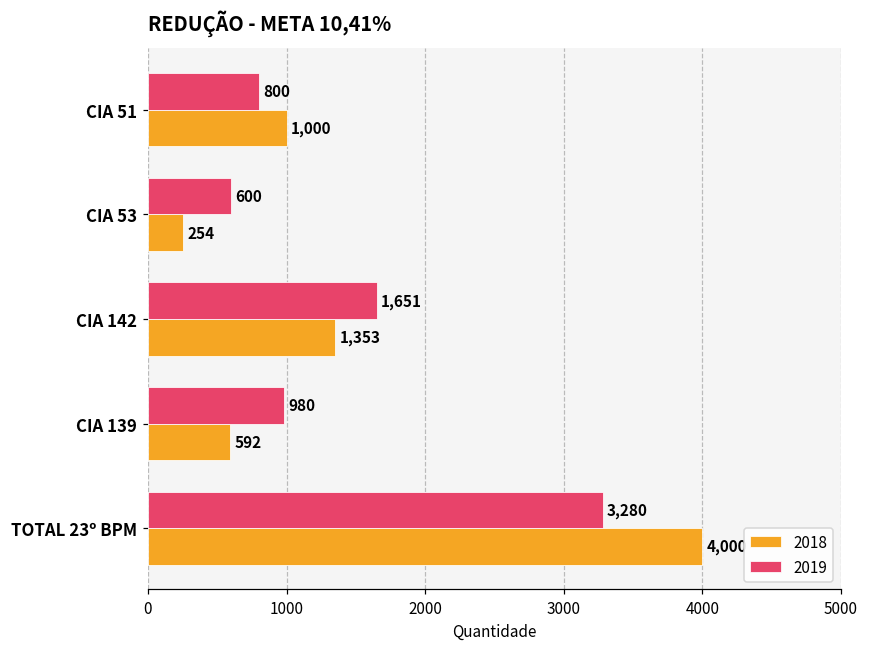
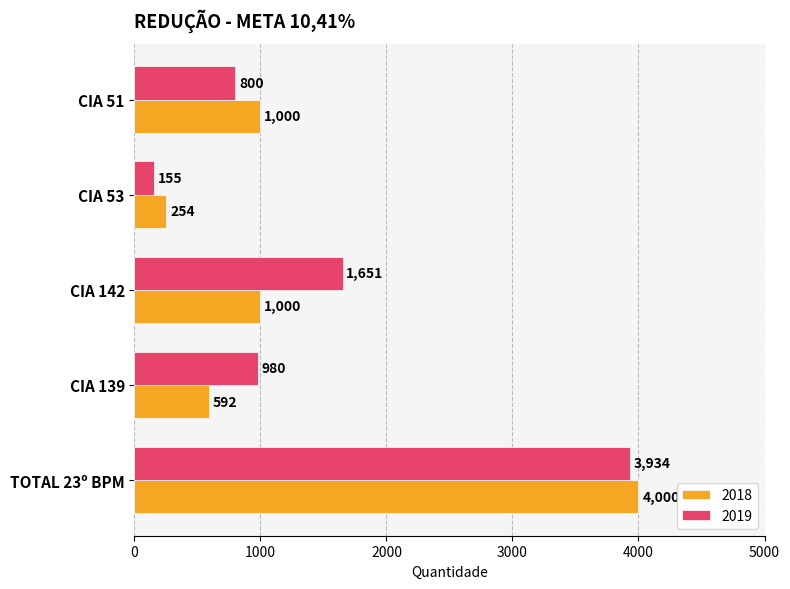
  {
    "2018": {
      "CIA 51": "1,000",
      "CIA 53": "254",
-     "CIA 142": "1,353",
+     "CIA 142": "1,000",
      "CIA 139": "592"
    },
    "2019": {
      "CIA 51": "800",
-     "CIA 53": "600",
+     "CIA 53": "155",
      "CIA 142": "1,651",
      "CIA 139": "980",
-     "TOTAL 23º BPM": "3,280"
+     "TOTAL 23º BPM": "3,934"
    }
  }
